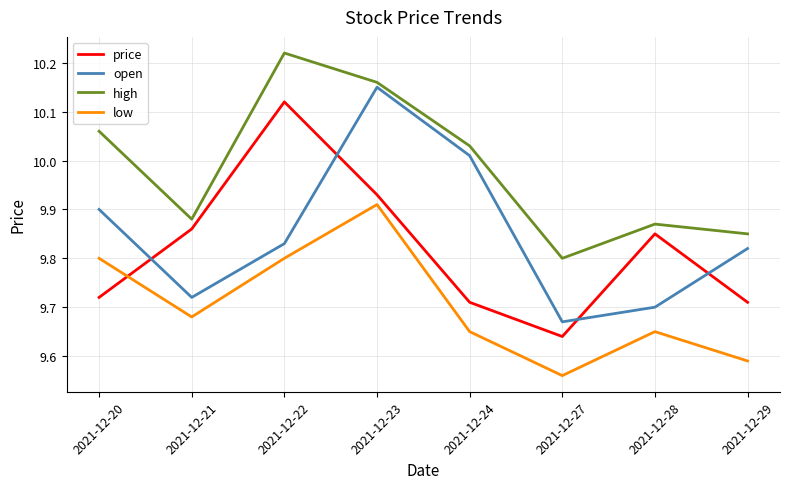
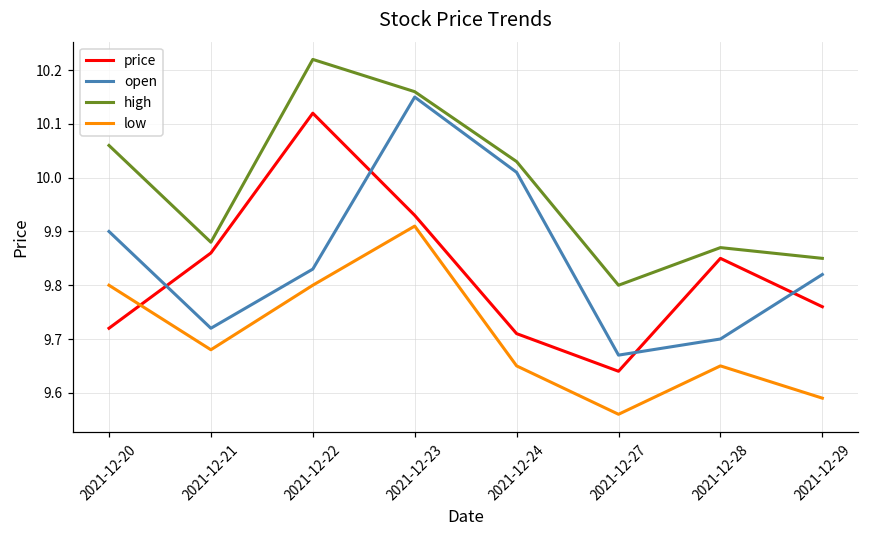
  {
    "price": {
      "2021-12-20": 9.72,
      "2021-12-21": 9.86,
      "2021-12-22": 10.12,
      "2021-12-23": 9.93,
      "2021-12-24": 9.71,
      "2021-12-27": 9.64,
      "2021-12-28": 9.85,
-     "2021-12-29": 9.71
+     "2021-12-29": 9.76
    },
    "open": {
      "2021-12-20": 9.90,
      "2021-12-21": 9.72,
      "2021-12-22": 9.83,
      "2021-12-23": 10.15,
      "2021-12-24": 10.01,
      "2021-12-27": 9.67,
      "2021-12-28": 9.70,
      "2021-12-29": 9.82
    },
    "high": {
      "2021-12-20": 10.06,
      "2021-12-21": 9.88,
      "2021-12-22": 10.22,
      "2021-12-23": 10.16,
      "2021-12-24": 10.03,
      "2021-12-27": 9.80,
      "2021-12-28": 9.87,
      "2021-12-29": 9.85
    },
    "low": {
      "2021-12-20": 9.80,
      "2021-12-21": 9.68,
      "2021-12-22": 9.80,
      "2021-12-23": 9.91,
      "2021-12-24": 9.65,
      "2021-12-27": 9.56,
      "2021-12-28": 9.65,
      "2021-12-29": 9.59
    }
  }
